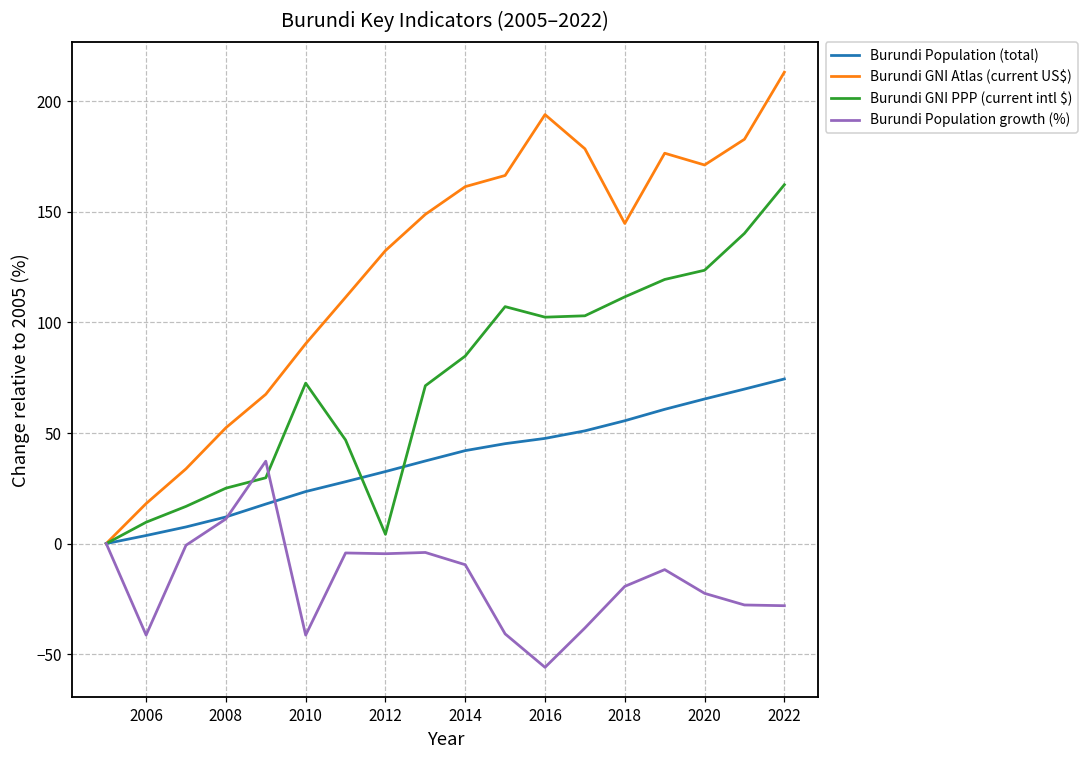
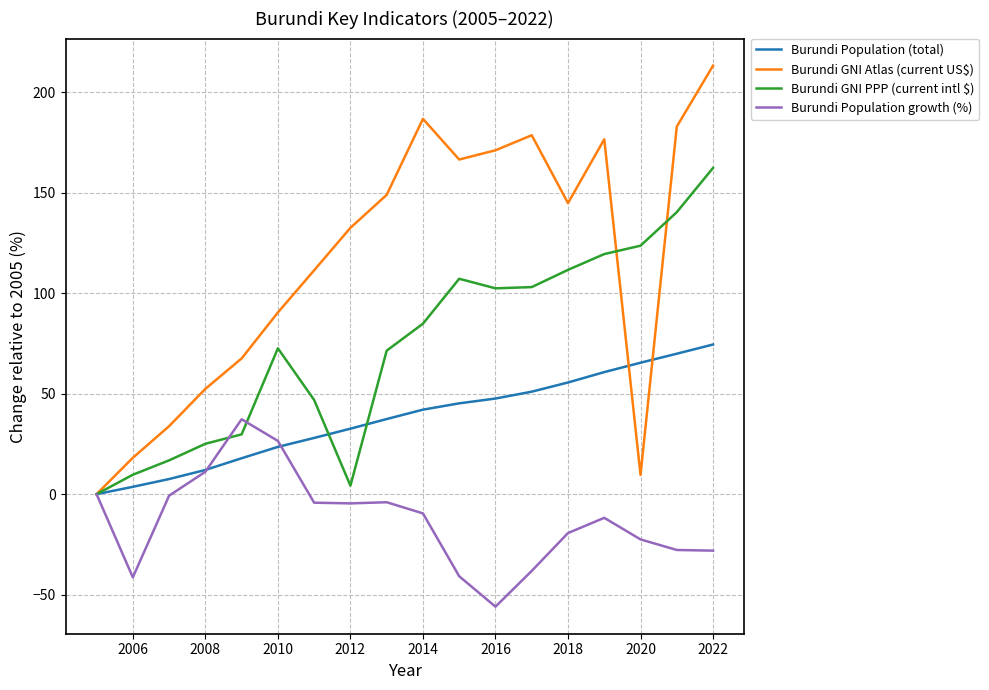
  {
    "Burundi Population (total)": {
      "2006": 4,
      "2010": 24,
      "2012": 33,
      "2014": 42,
      "2016": 48,
      "2018": 56,
      "2020": 65,
      "2022": 74
    },
    "Burundi GNI Atlas (current US$)": {
      "2006": 18,
      "2008": 52,
      "2010": 90,
      "2012": 132,
-     "2014": 161,
-     "2016": 194,
+     "2014": 187,
+     "2016": 171,
      "2018": 145,
-     "2020": 171,
+     "2020": 10,
      "2022": 213
    },
    "Burundi GNI PPP (current intl $)": {
      "2006": 10,
      "2008": 25,
      "2010": 73,
      "2012": 4,
      "2014": 85,
      "2016": 102,
      "2018": 112,
      "2020": 124,
      "2022": 162
    },
    "Burundi Population growth (%)": {
      "2006": -41,
-     "2010": -41,
+     "2010": 26,
      "2012": -5,
      "2014": -10,
      "2016": -56,
      "2018": -19,
      "2020": -23,
      "2022": -28
    }
  }
